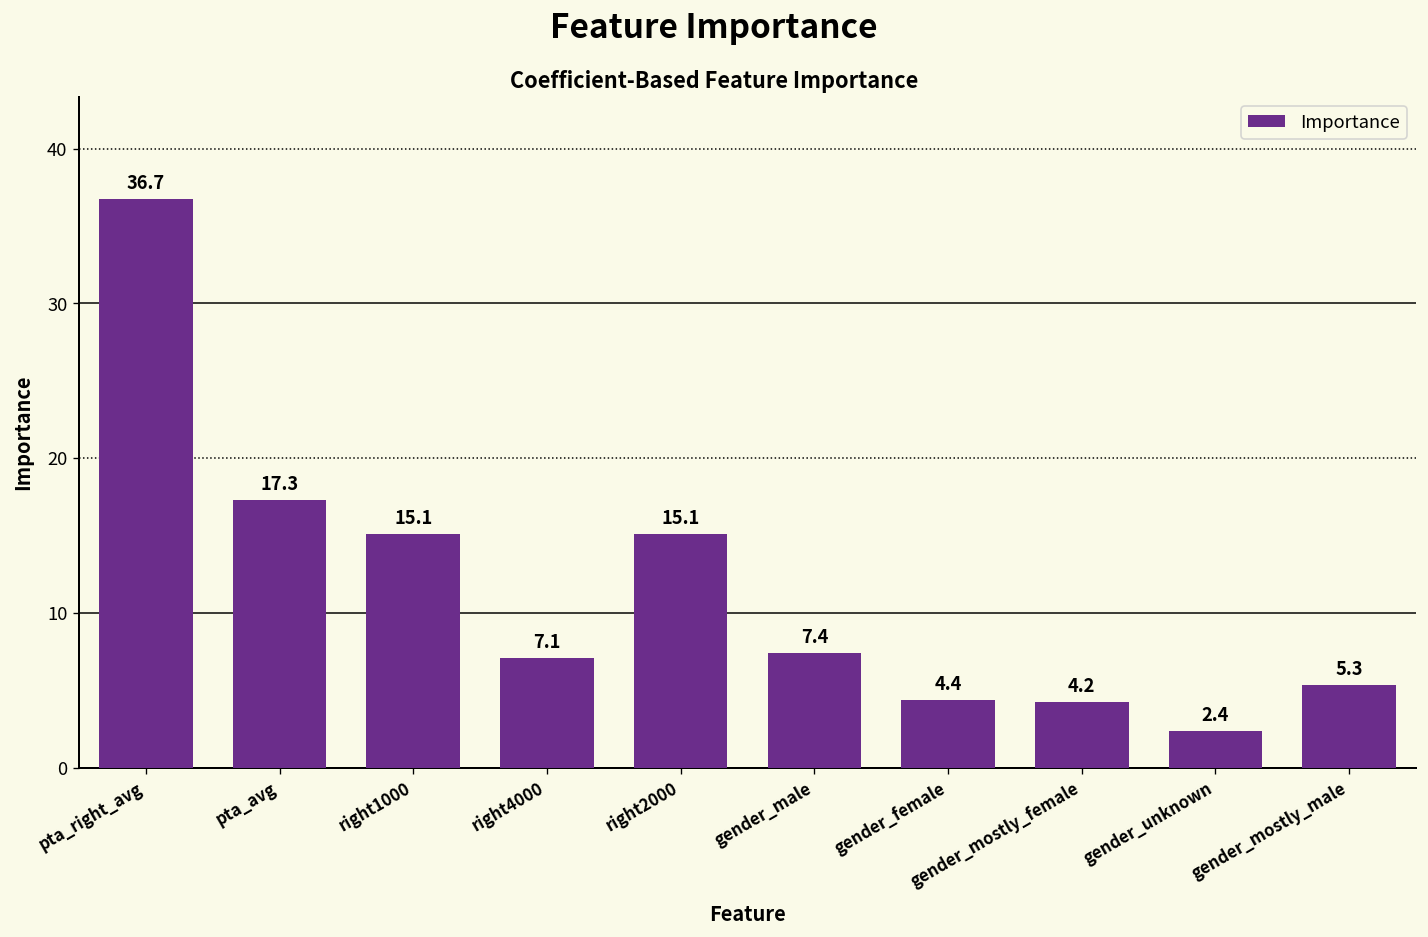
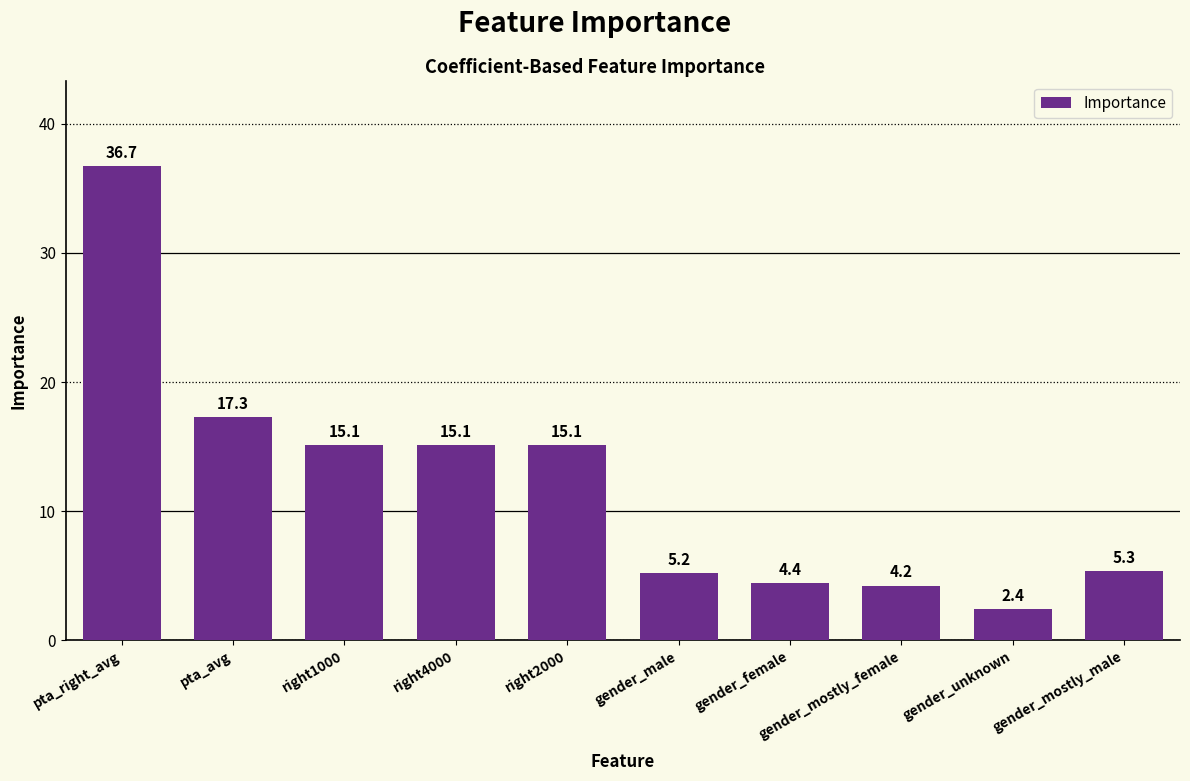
  {
    "pta_right_avg": 36.7,
    "pta_avg": 17.3,
    "right1000": 15.1,
-   "right4000": 7.1,
+   "right4000": 15.1,
    "right2000": 15.1,
-   "gender_male": 7.4,
+   "gender_male": 5.2,
    "gender_female": 4.4,
    "gender_mostly_female": 4.2,
    "gender_unknown": 2.4,
    "gender_mostly_male": 5.3
  }
